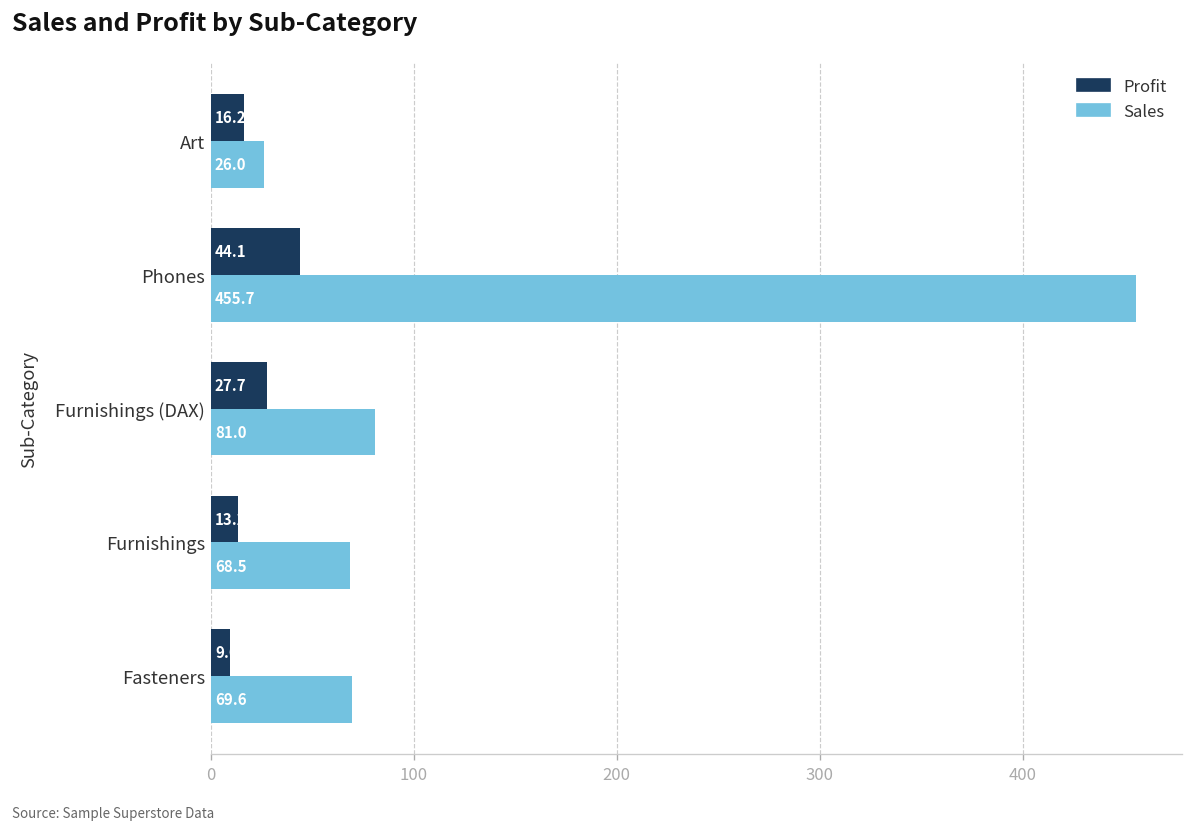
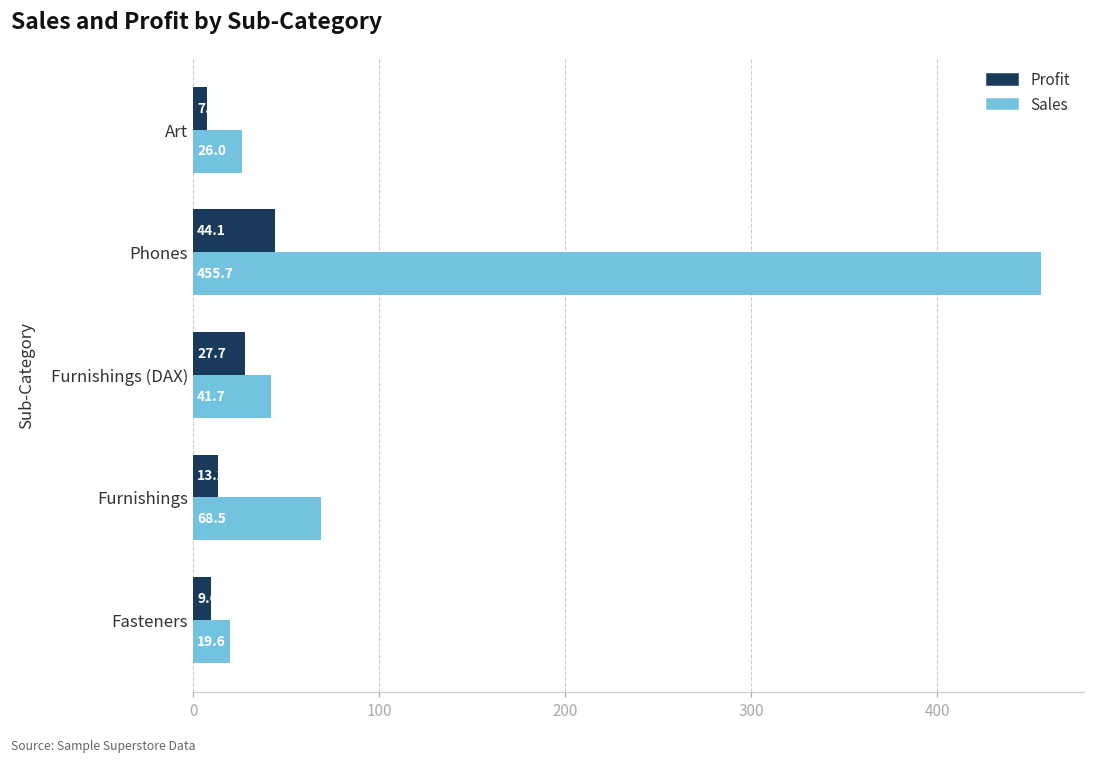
  {
    "Profit": {
-     "Art": 16
+     "Art": 7
    },
    "Sales": {
      "Art": 26.0,
      "Phones": 455.7,
-     "Furnishings (DAX)": 81.0,
+     "Furnishings (DAX)": 41.7,
      "Furnishings": 68.5,
-     "Fasteners": 69.6
+     "Fasteners": 19.6
    }
  }
